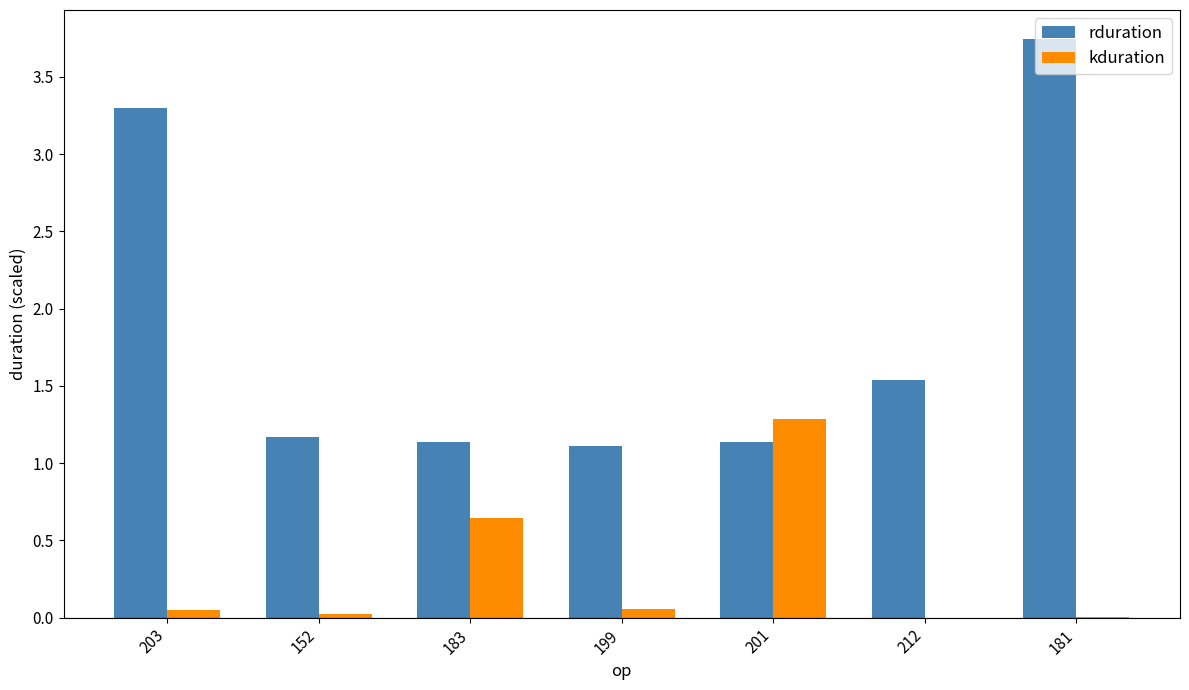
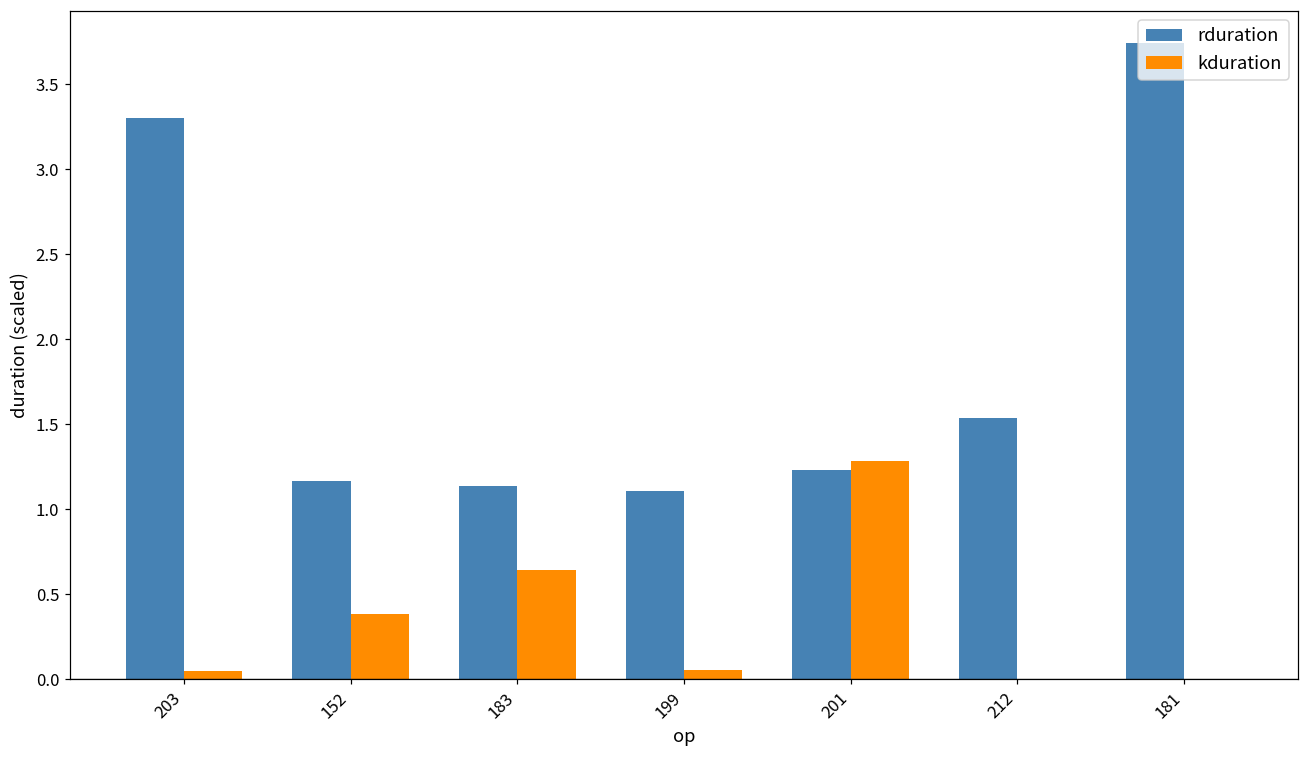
  {
    "rduration": {
      "203": 3.30,
      "152": 1.17,
      "183": 1.14,
      "199": 1.11,
-     "201": 1.14,
+     "201": 1.23,
      "212": 1.54
    },
    "kduration": {
      "203": 0.05,
-     "152": 0.02,
+     "152": 0.38,
      "183": 0.64,
      "199": 0.06,
      "201": 1.29
    }
  }
